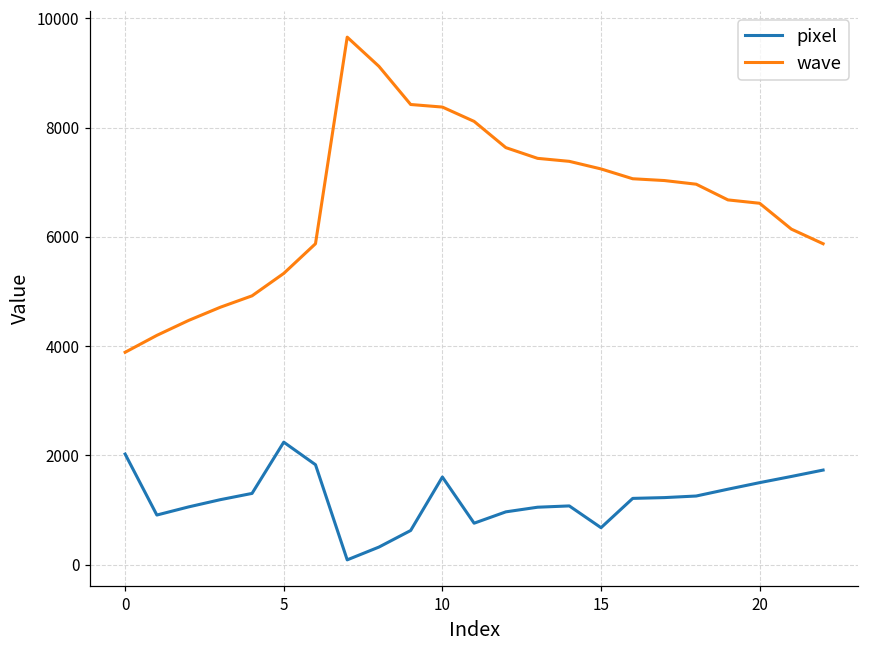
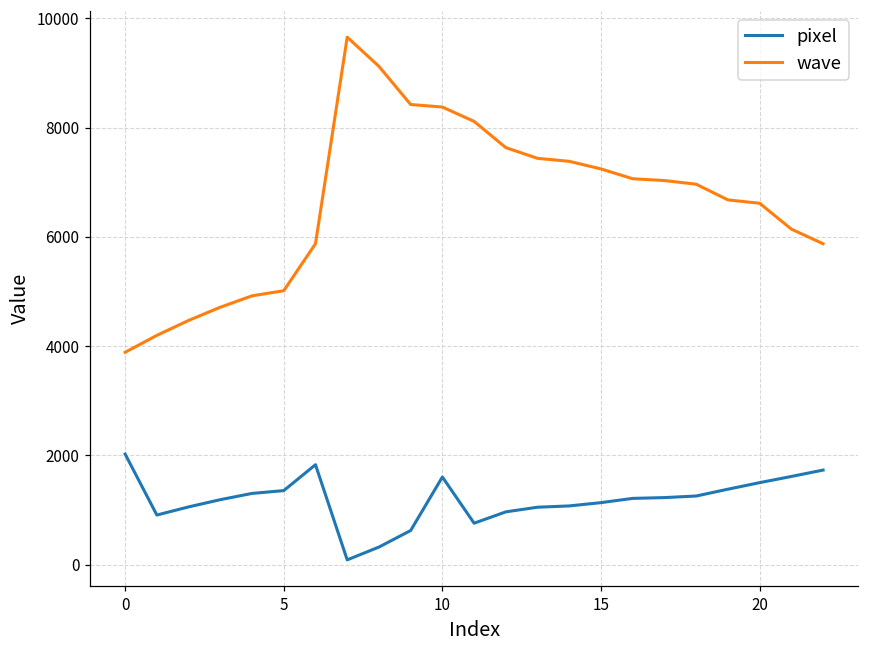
  {
    "pixel": {
      "0": 2000,
-     "5": 2200,
+     "5": 1400,
      "10": 1600,
-     "15": 700,
+     "15": 1100,
      "20": 1500
    },
    "wave": {
      "0": 3900,
-     "5": 5300,
+     "5": 5000,
      "10": 8400,
      "15": 7200,
      "20": 6600
    }
  }
